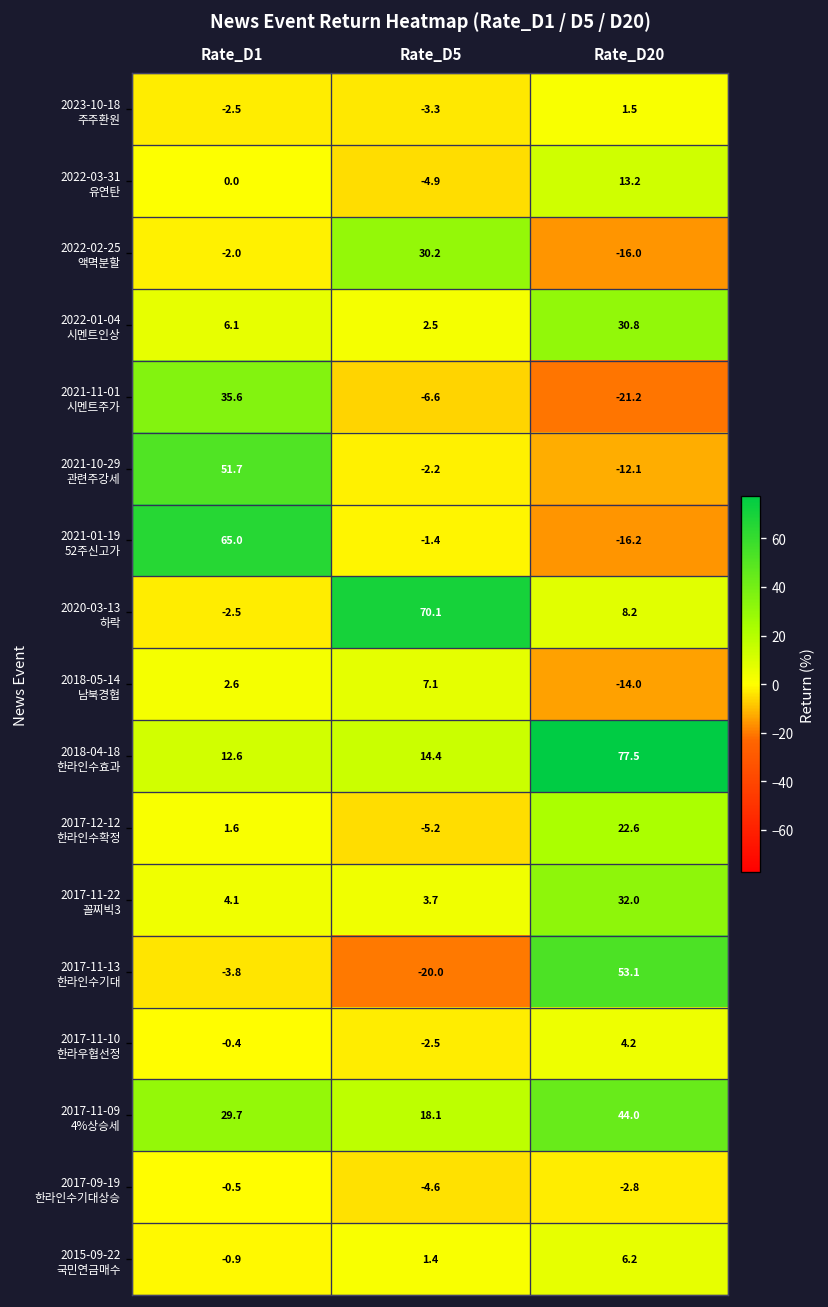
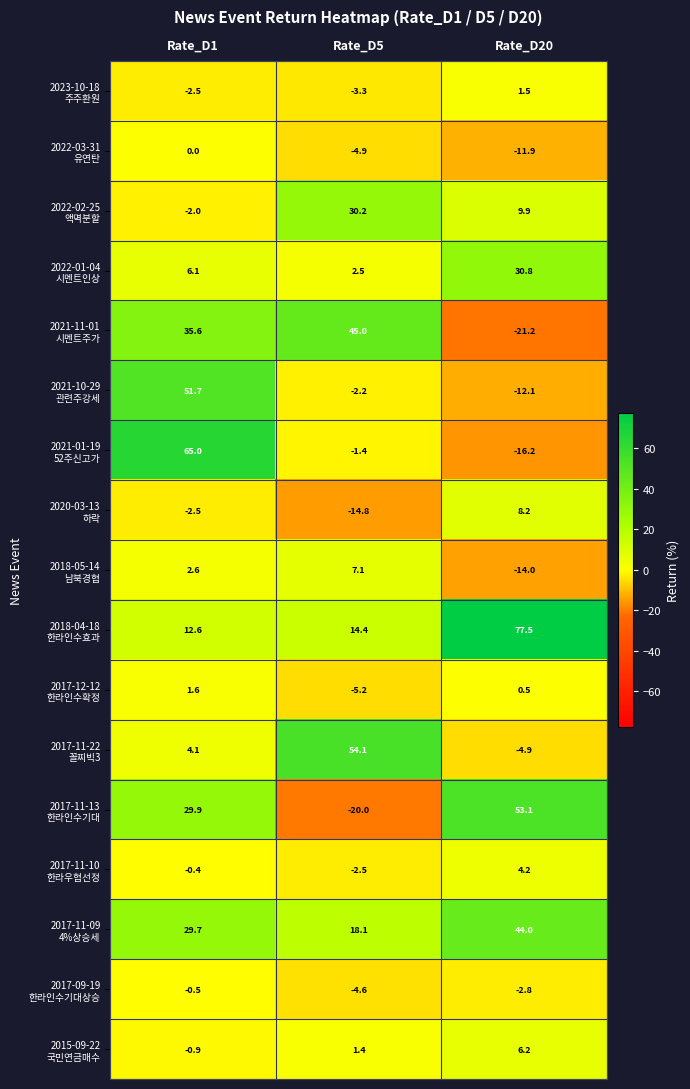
  {
    "2023-10-18 주주환원": {
      "Rate_D1": -2.5,
      "Rate_D5": -3.3,
      "Rate_D20": 1.5
    },
    "2022-03-31 유연탄": {
      "Rate_D1": 0.0,
      "Rate_D5": -4.9,
-     "Rate_D20": 13.2
+     "Rate_D20": -11.9
    },
    "2022-02-25 액멱분할": {
      "Rate_D1": -2.0,
      "Rate_D5": 30.2,
-     "Rate_D20": -16.0
+     "Rate_D20": 9.9
    },
    "2022-01-04 시멘트인상": {
      "Rate_D1": 6.1,
      "Rate_D5": 2.5,
      "Rate_D20": 30.8
    },
    "2021-11-01 시멘트주가": {
      "Rate_D1": 35.6,
-     "Rate_D5": -6.6,
+     "Rate_D5": 45.0,
      "Rate_D20": -21.2
    },
    "2021-10-29 관련주강세": {
      "Rate_D1": 51.7,
      "Rate_D5": -2.2,
      "Rate_D20": -12.1
    },
    "2021-01-19 52주신고가": {
      "Rate_D1": 65.0,
      "Rate_D5": -1.4,
      "Rate_D20": -16.2
    },
    "2020-03-13 하락": {
      "Rate_D1": -2.5,
-     "Rate_D5": 70.1,
+     "Rate_D5": -14.8,
      "Rate_D20": 8.2
    },
    "2018-05-14 남북경협": {
      "Rate_D1": 2.6,
      "Rate_D5": 7.1,
      "Rate_D20": -14.0
    },
    "2018-04-18 한라인수효과": {
      "Rate_D1": 12.6,
      "Rate_D5": 14.4,
      "Rate_D20": 77.5
    },
    "2017-12-12 한라인수확정": {
      "Rate_D1": 1.6,
      "Rate_D5": -5.2,
-     "Rate_D20": 22.6
+     "Rate_D20": 0.5
    },
    "2017-11-22 꼴찌빅3": {
      "Rate_D1": 4.1,
-     "Rate_D5": 3.7,
-     "Rate_D20": 32.0
+     "Rate_D5": 54.1,
+     "Rate_D20": -4.9
    },
    "2017-11-13 한라인수기대": {
-     "Rate_D1": -3.8,
+     "Rate_D1": 29.9,
      "Rate_D5": -20.0,
      "Rate_D20": 53.1
    },
    "2017-11-10 한라우협선정": {
      "Rate_D1": -0.4,
      "Rate_D5": -2.5,
      "Rate_D20": 4.2
    },
    "2017-11-09 4%상승세": {
      "Rate_D1": 29.7,
      "Rate_D5": 18.1,
      "Rate_D20": 44.0
    },
    "2017-09-19 한라인수기대상승": {
      "Rate_D1": -0.5,
      "Rate_D5": -4.6,
      "Rate_D20": -2.8
    },
    "2015-09-22 국민연금매수": {
      "Rate_D1": -0.9,
      "Rate_D5": 1.4,
      "Rate_D20": 6.2
    }
  }
